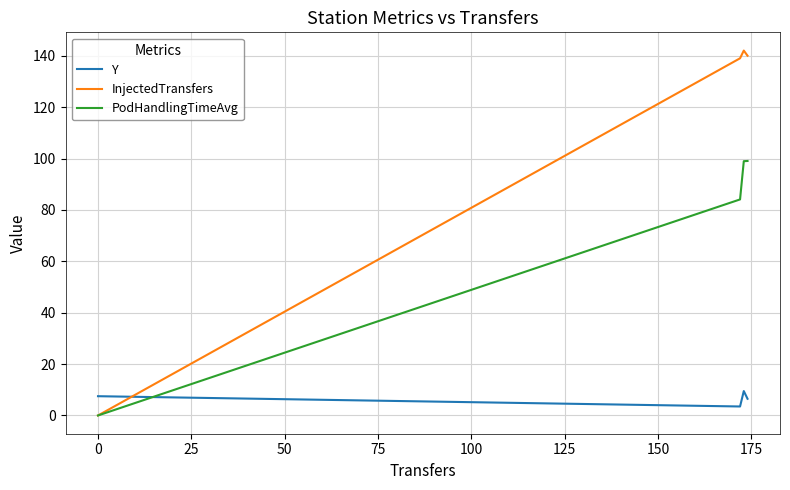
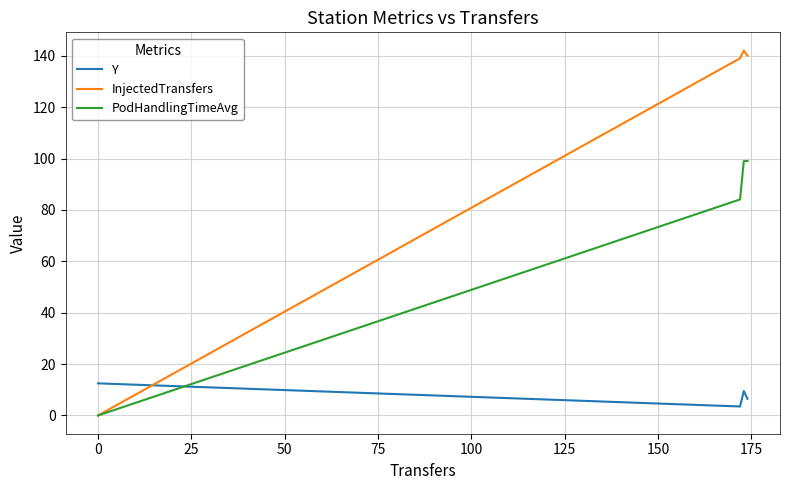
  {
    "Y": {
-     "0": 8
+     "0": 13
    }
  }
